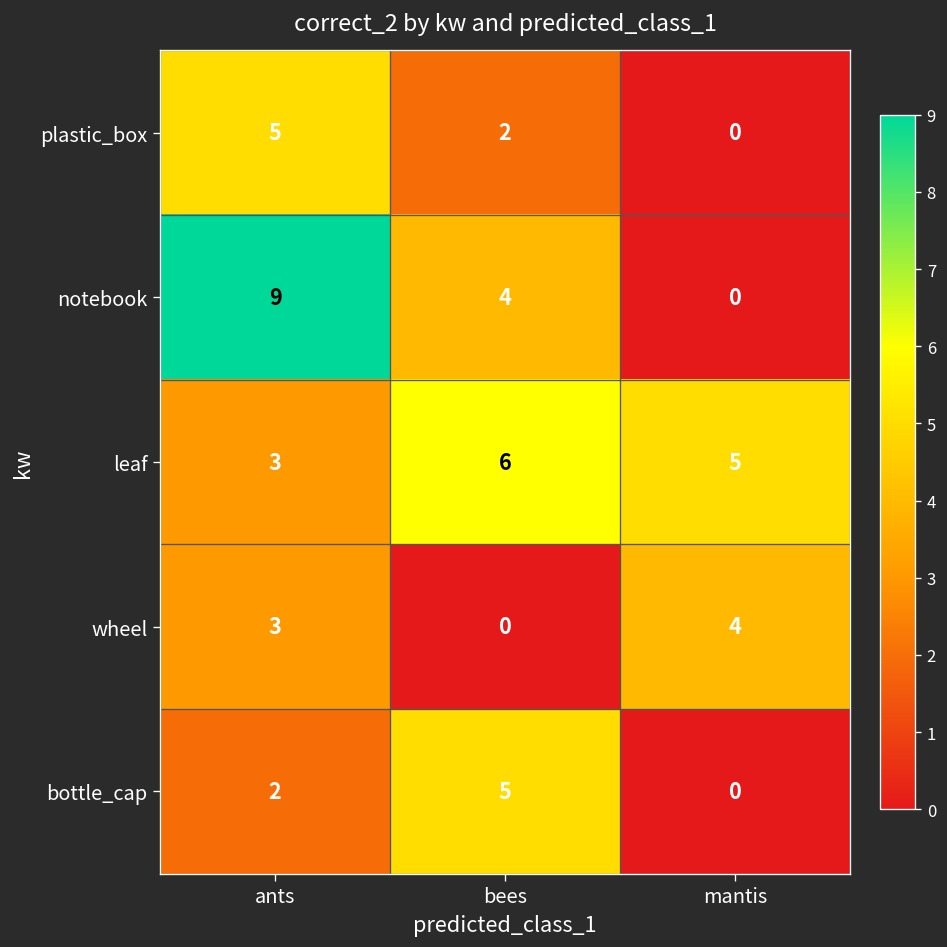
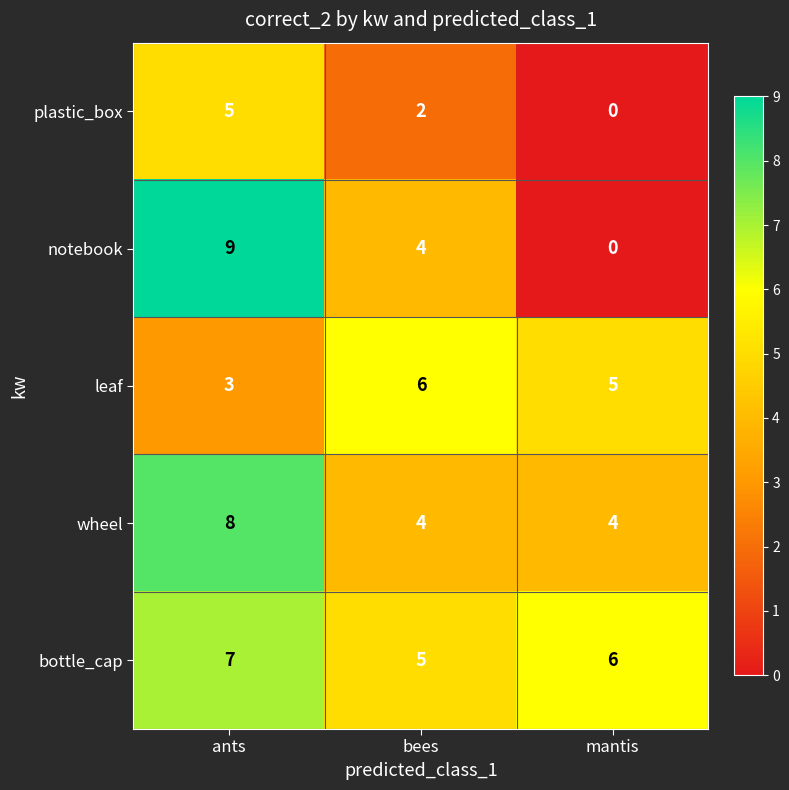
  {
    "plastic_box": {
      "ants": 5,
      "bees": 2,
      "mantis": 0
    },
    "notebook": {
      "ants": 9,
      "bees": 4,
      "mantis": 0
    },
    "leaf": {
      "ants": 3,
      "bees": 6,
      "mantis": 5
    },
    "wheel": {
-     "ants": 3,
-     "bees": 0,
+     "ants": 8,
+     "bees": 4,
      "mantis": 4
    },
    "bottle_cap": {
-     "ants": 2,
+     "ants": 7,
      "bees": 5,
-     "mantis": 0
+     "mantis": 6
    }
  }
